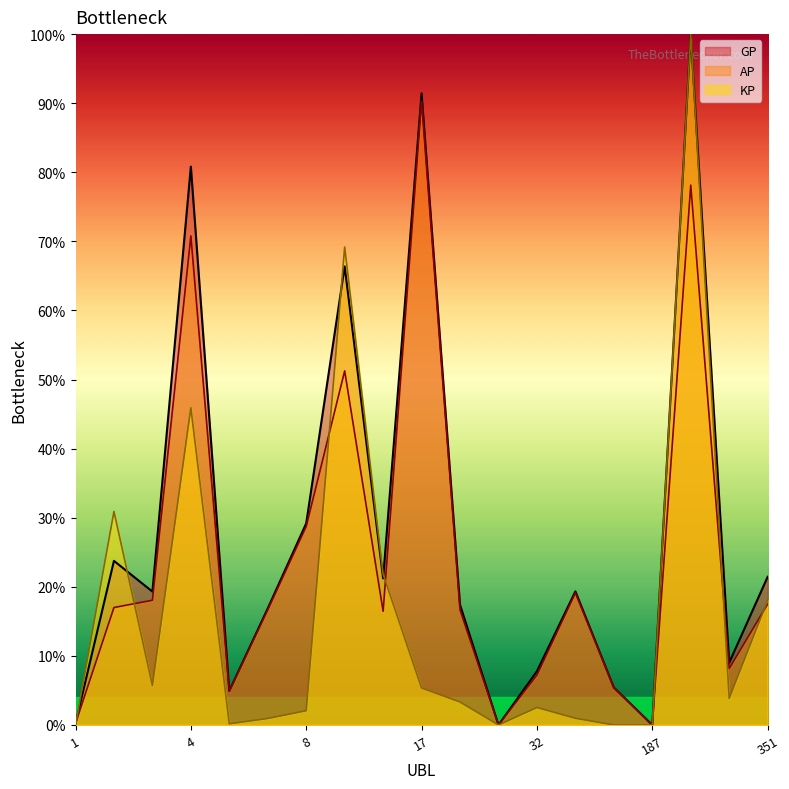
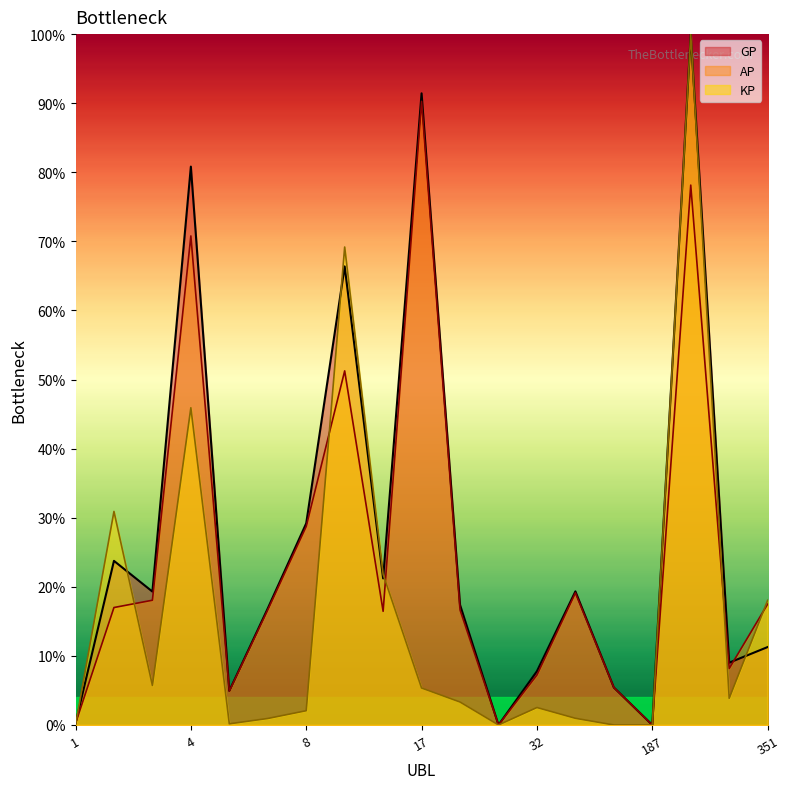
  {
    "GP": {
      "32": "8%",
-     "351": "21%"
+     "351": "11%"
    },
    "AP": {
      "32": "7%",
      "351": "17%"
    },
    "KP": {
      "351": "18%"
    }
  }
